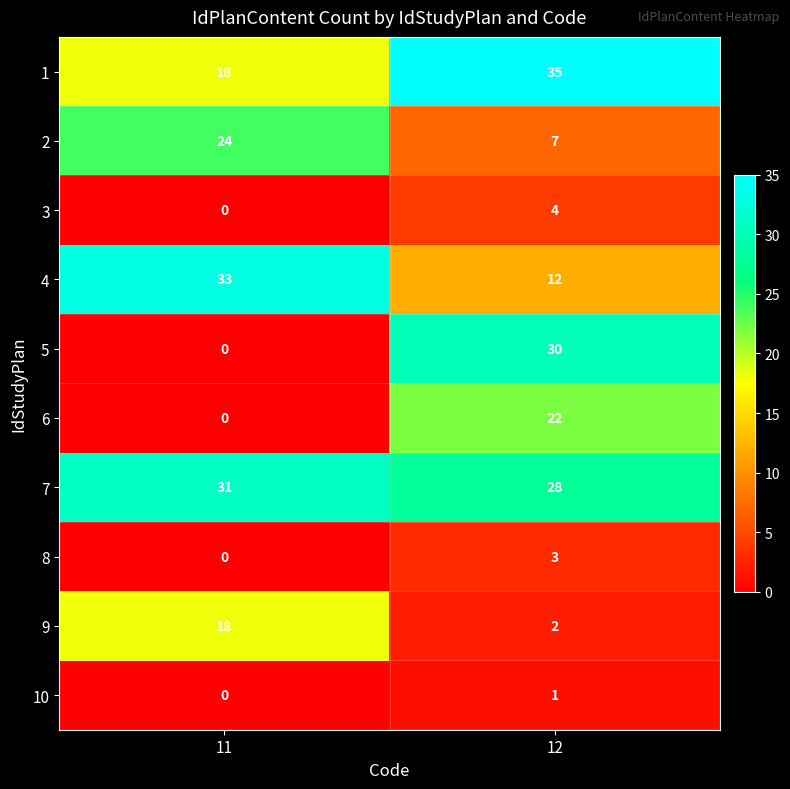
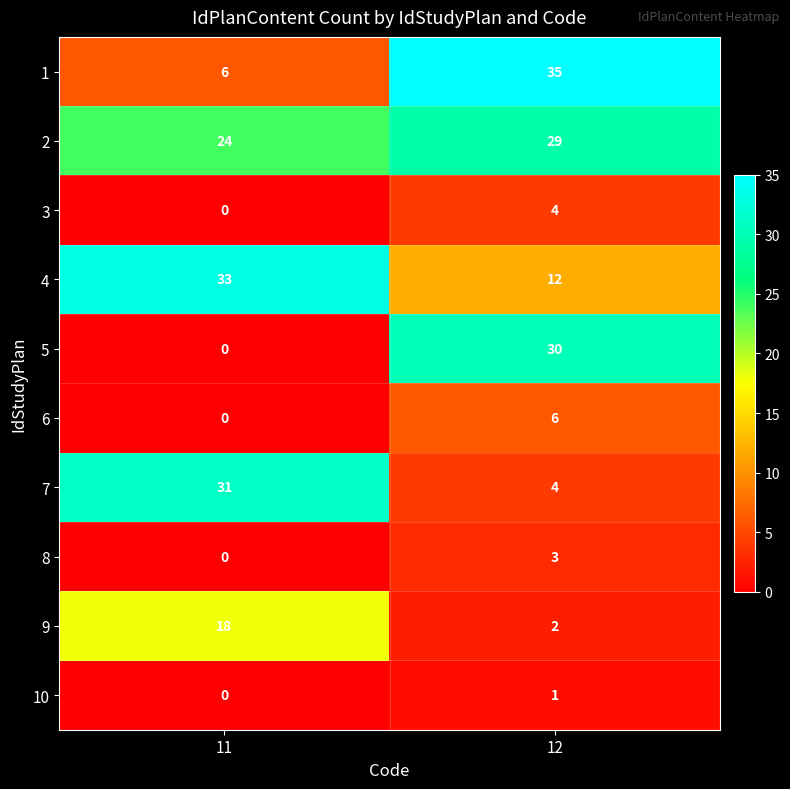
  {
    "1": {
-     "11": 18,
+     "11": 6,
      "12": 35
    },
    "2": {
      "11": 24,
-     "12": 7
+     "12": 29
    },
    "3": {
      "11": 0,
      "12": 4
    },
    "4": {
      "11": 33,
      "12": 12
    },
    "5": {
      "11": 0,
      "12": 30
    },
    "6": {
      "11": 0,
-     "12": 22
+     "12": 6
    },
    "7": {
      "11": 31,
-     "12": 28
+     "12": 4
    },
    "8": {
      "11": 0,
      "12": 3
    },
    "9": {
      "11": 18,
      "12": 2
    },
    "10": {
      "11": 0,
      "12": 1
    }
  }
